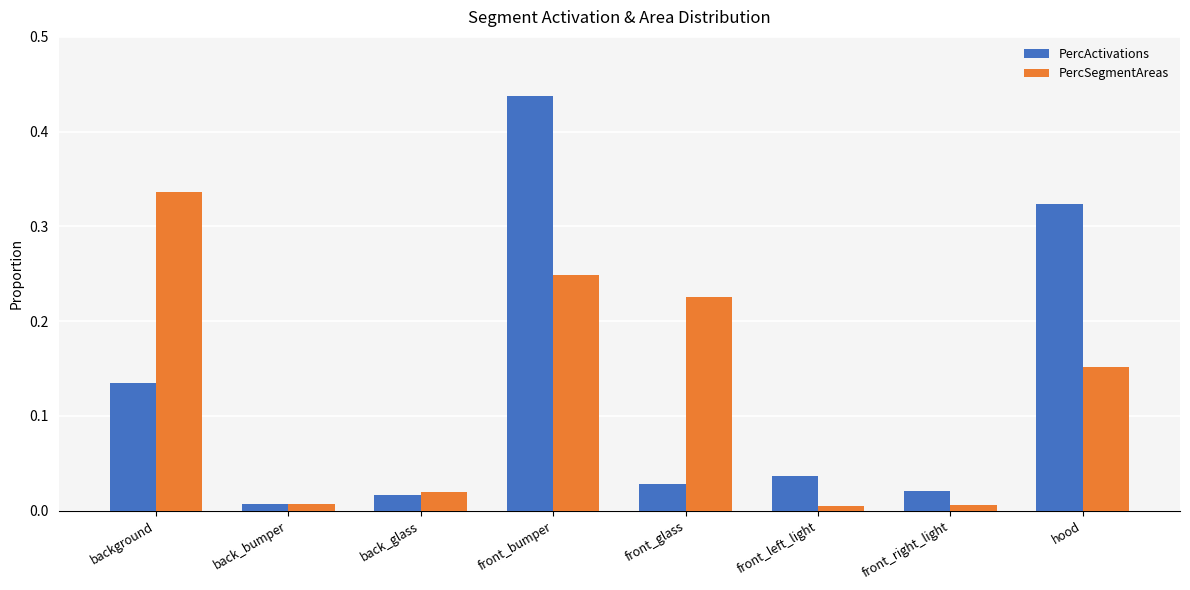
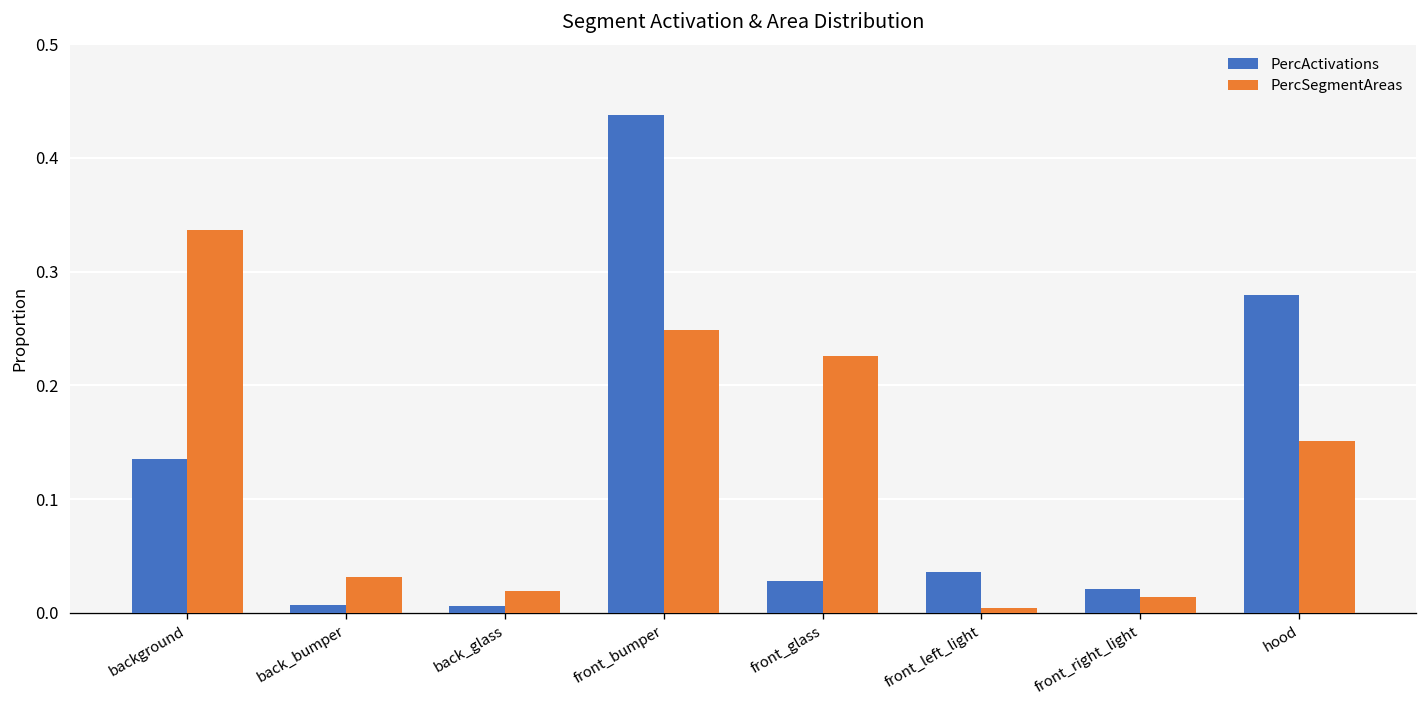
  {
    "PercActivations": {
      "background": 0.13,
      "back_bumper": 0.01,
-     "back_glass": 0.02,
+     "back_glass": 0.01,
      "front_bumper": 0.44,
      "front_glass": 0.03,
      "front_left_light": 0.04,
      "front_right_light": 0.02,
-     "hood": 0.32
+     "hood": 0.28
    },
    "PercSegmentAreas": {
      "background": 0.34,
-     "back_bumper": 0.01,
+     "back_bumper": 0.03,
      "back_glass": 0.02,
      "front_bumper": 0.25,
      "front_glass": 0.23,
      "front_left_light": 0.00,
-     "front_right_light": 0.006,
+     "front_right_light": 0.014,
      "hood": 0.15
    }
  }
